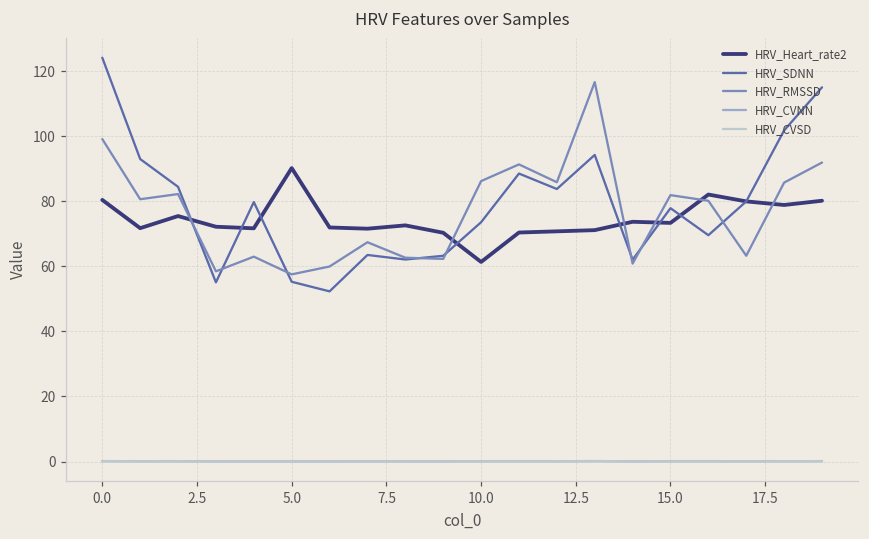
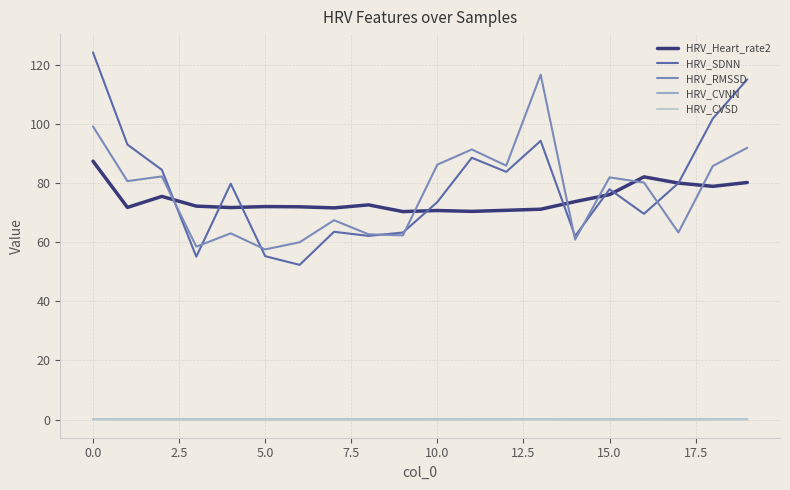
  {
    "HRV_Heart_rate2": {
-     "0.0": 80,
-     "5.0": 90,
-     "10.0": 61,
-     "15.0": 73
+     "0.0": 87,
+     "5.0": 72,
+     "10.0": 71,
+     "15.0": 76
    },
    "HRV_CVSD": {
      "0.0": 0,
      "5.0": 0,
      "10.0": 0,
      "15.0": 0
    }
  }
